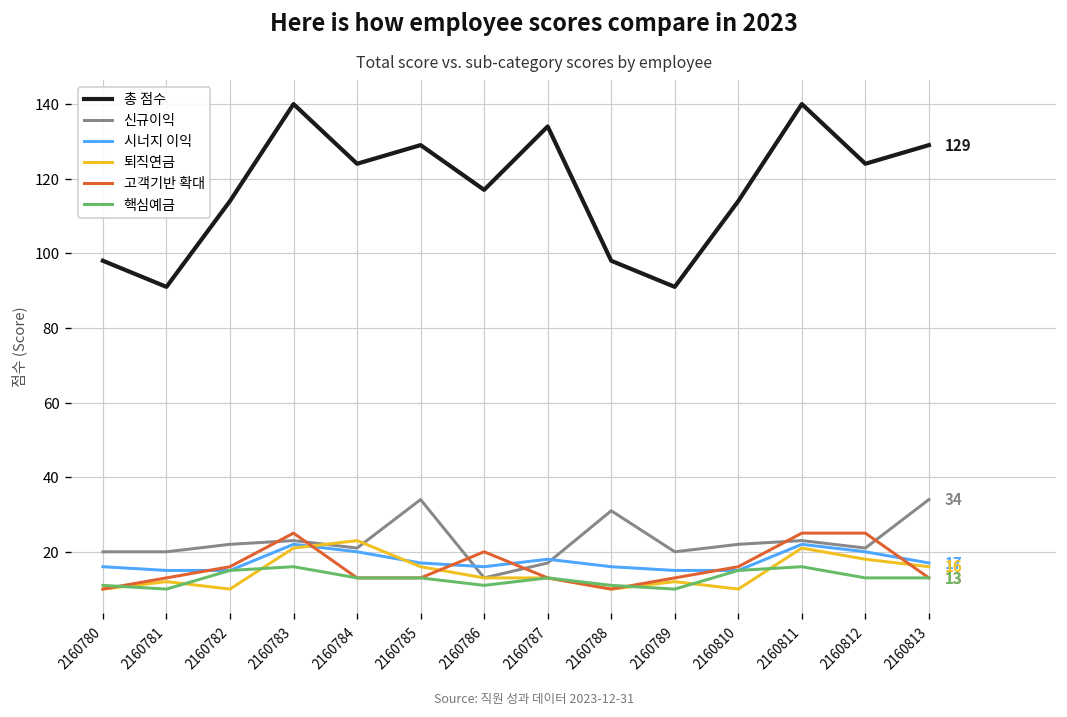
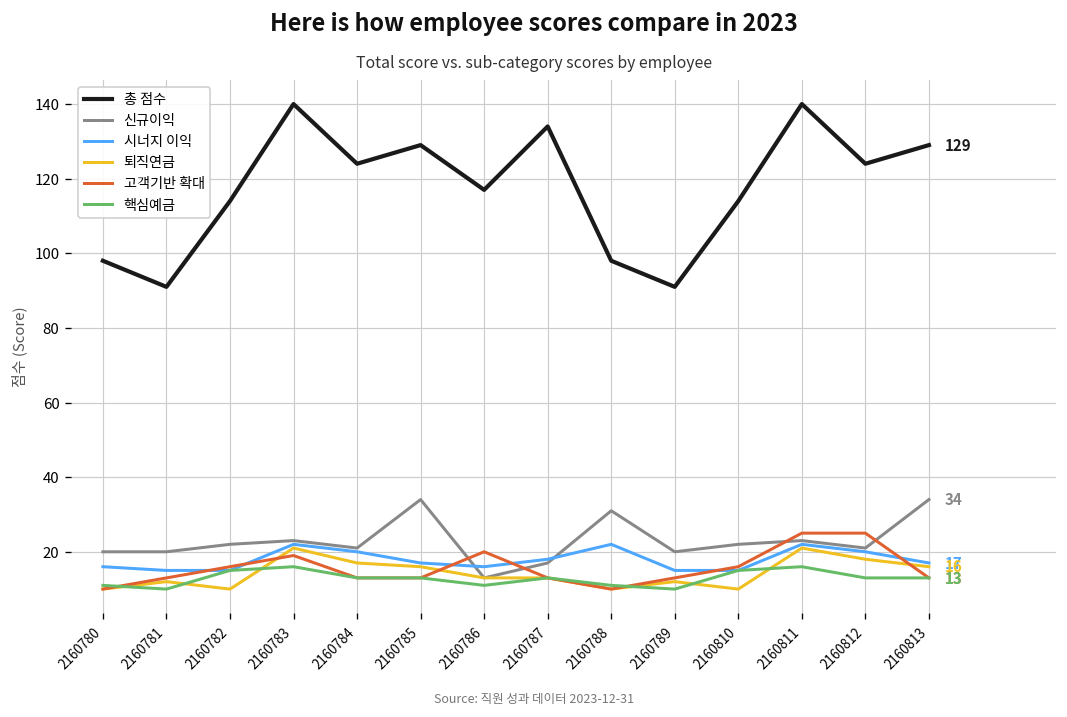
  {
    "총 점수": {
      "2160813": 129
    },
    "신규이익": {
      "2160813": 34
    },
    "시너지 이익": {
      "2160780": 16,
      "2160781": 15,
      "2160783": 22,
      "2160784": 20,
      "2160785": 17,
      "2160786": 16,
      "2160787": 18,
-     "2160788": 16,
+     "2160788": 22,
      "2160789": 15,
      "2160811": 22,
      "2160812": 20
    },
    "퇴직연금": {
      "2160781": 12,
      "2160782": 10,
      "2160783": 21,
-     "2160784": 23,
+     "2160784": 17,
      "2160785": 16,
      "2160789": 12,
      "2160810": 10,
      "2160811": 21,
      "2160812": 18
    },
    "고객기반 확대": {
      "2160781": 13,
      "2160782": 16,
-     "2160783": 25,
+     "2160783": 19,
      "2160786": 20,
      "2160789": 13,
      "2160810": 16,
      "2160811": 25,
      "2160812": 25
    },
    "핵심예금": {
      "2160780": 11,
      "2160781": 10,
      "2160783": 16,
      "2160786": 11,
      "2160788": 11,
      "2160789": 10,
      "2160811": 16,
      "2160812": 13
    }
  }
